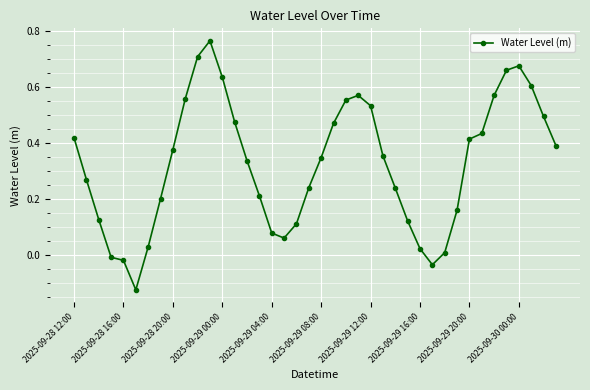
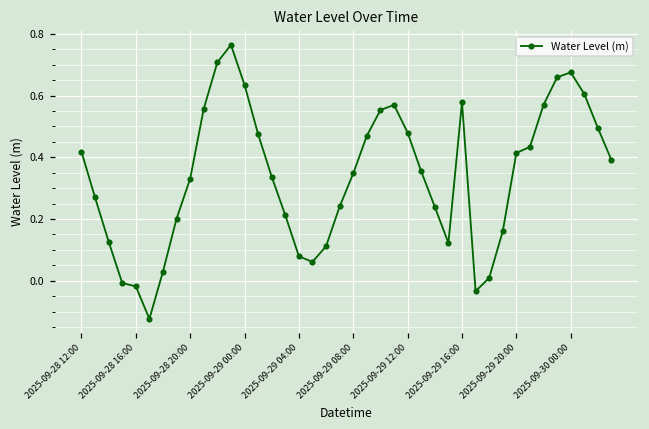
  {
    "2025-09-28 12:00": 0.42,
    "2025-09-28 16:00": -0.02,
-   "2025-09-28 20:00": 0.38,
+   "2025-09-28 20:00": 0.33,
    "2025-09-29 00:00": 0.63,
    "2025-09-29 04:00": 0.08,
    "2025-09-29 08:00": 0.35,
-   "2025-09-29 12:00": 0.53,
-   "2025-09-29 16:00": 0.02,
+   "2025-09-29 12:00": 0.48,
+   "2025-09-29 16:00": 0.58,
    "2025-09-29 20:00": 0.41,
    "2025-09-30 00:00": 0.68
  }
